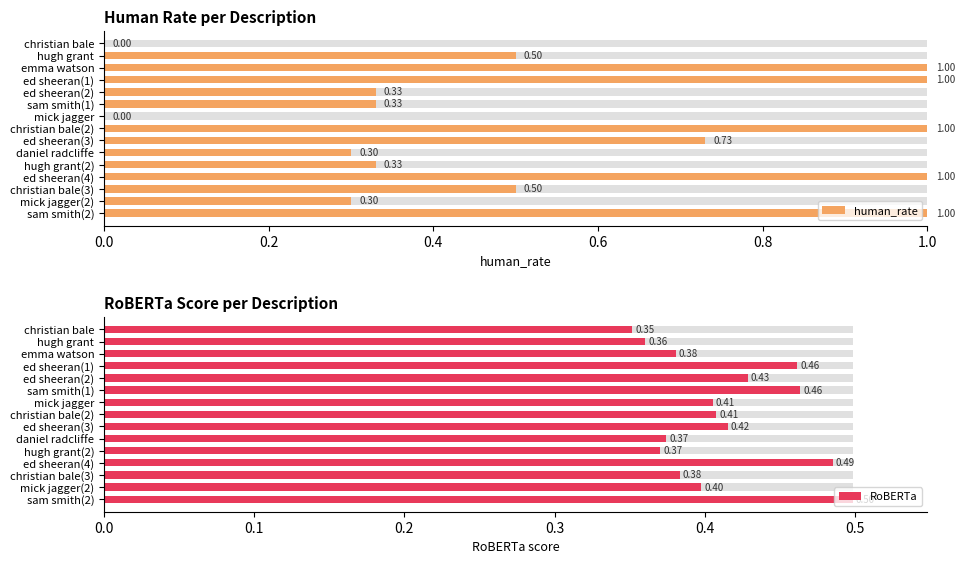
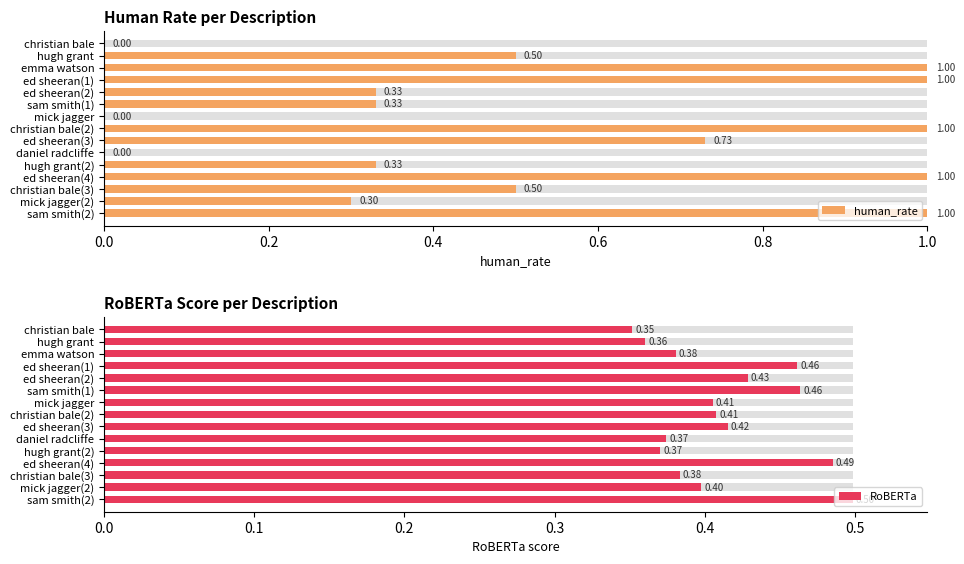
  {
    "Human Rate per Description": {
      "human_rate": {
        "christian bale": 0.00,
        "emma watson": 1.00,
        "ed sheeran(1)": 1.00,
        "mick jagger": 0.00,
        "christian bale(2)": 1.00,
-       "daniel radcliffe": 0.30,
+       "daniel radcliffe": 0.00,
        "ed sheeran(4)": 1.00,
        "sam smith(2)": 1.00
      }
    }
  }
